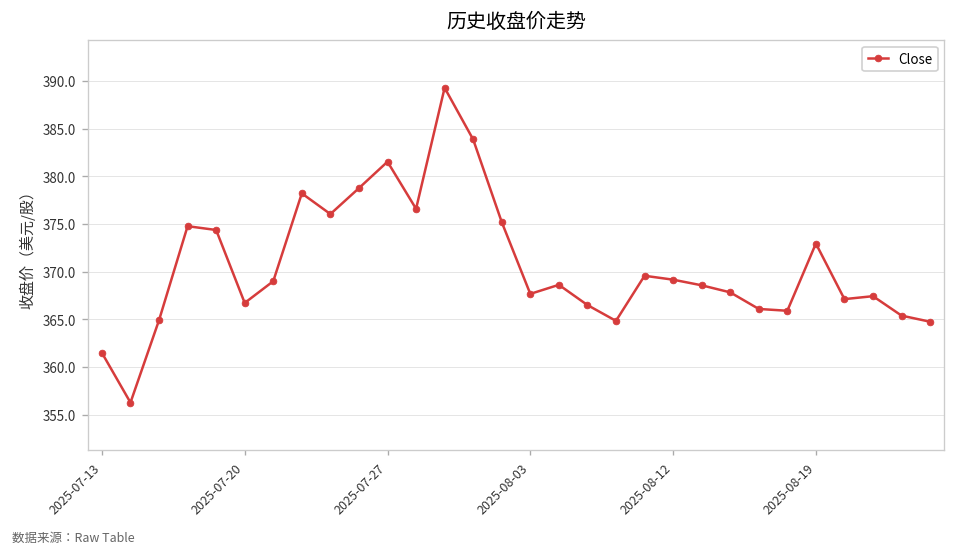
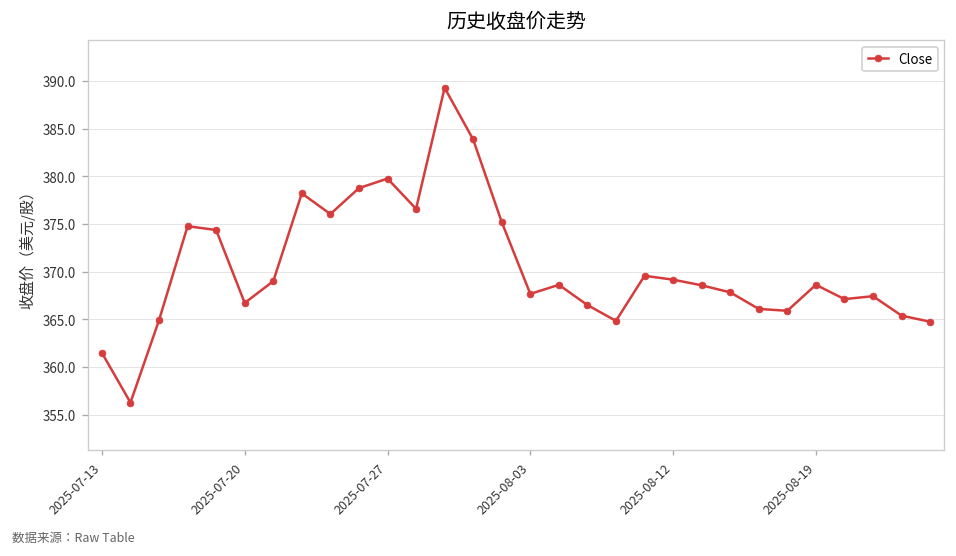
  {
    "2025-07-13": 361,
    "2025-07-20": 367,
-   "2025-07-27": 382,
+   "2025-07-27": 380,
    "2025-08-03": 368,
    "2025-08-12": 369,
-   "2025-08-19": 373
+   "2025-08-19": 369
  }
